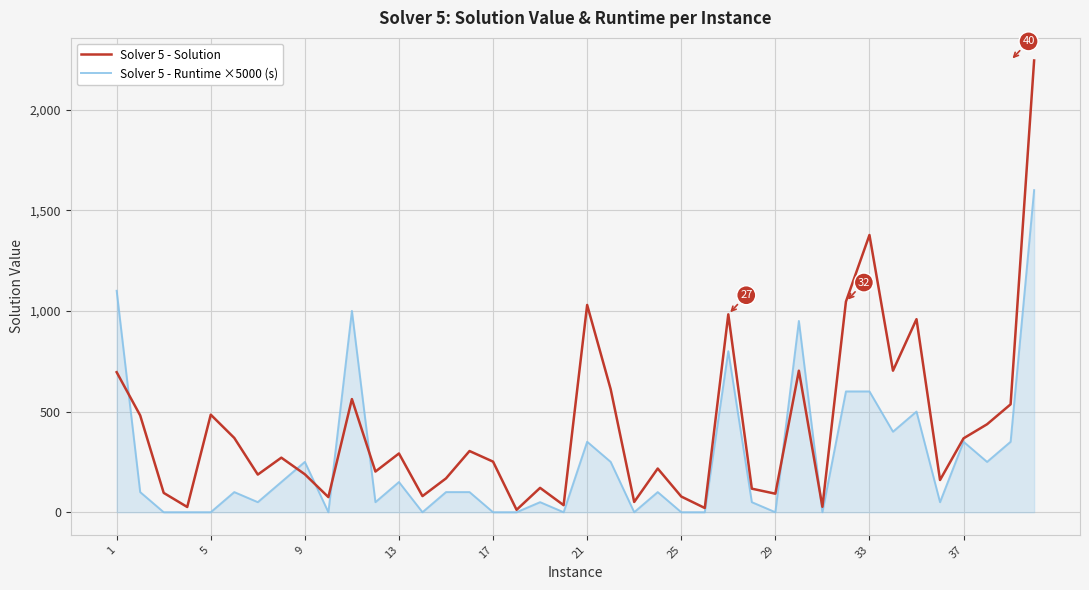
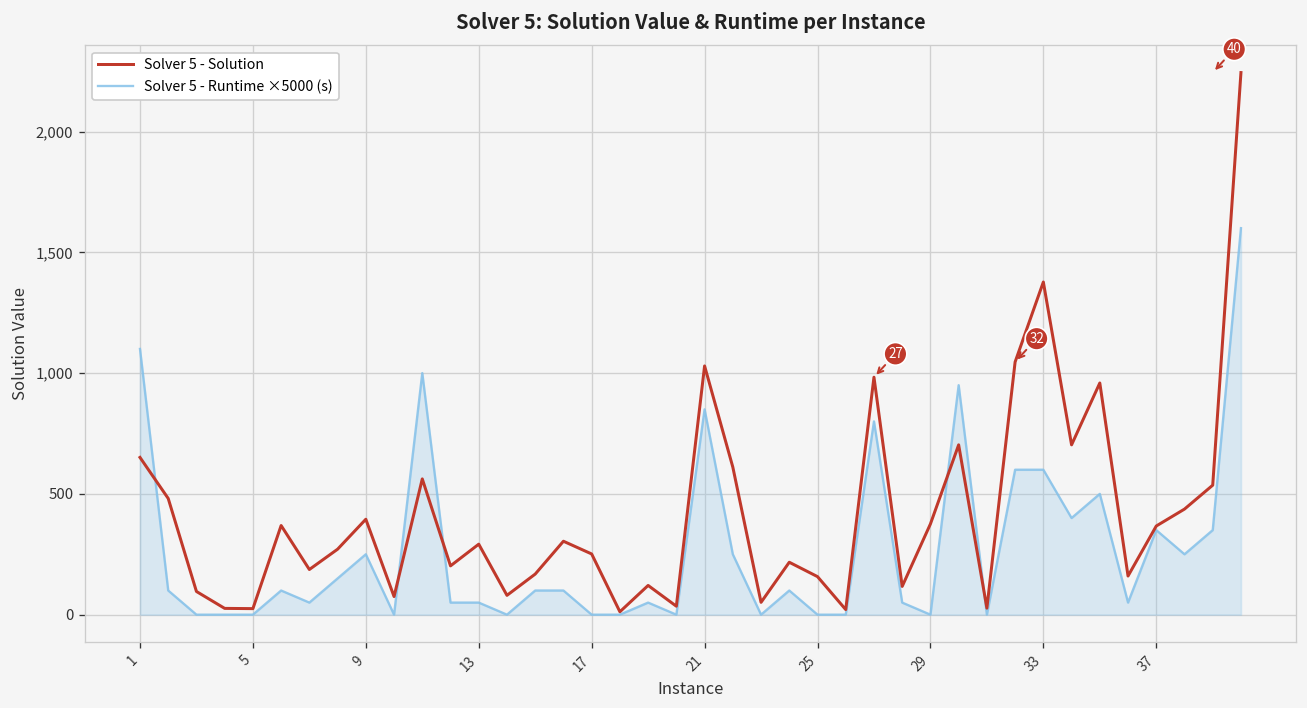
  {
    "Solver 5 - Solution": {
-     "1": "700",
-     "5": "480",
-     "9": "190",
+     "1": "650",
+     "5": "30",
+     "9": "400",
      "13": "290",
      "17": "250",
      "21": "1,030",
-     "25": "80",
-     "29": "90",
+     "25": "160",
+     "29": "380",
      "33": "1,380",
      "37": "370"
    },
    "Solver 5 - Runtime ×5000 (s)": {
      "1": "1,100",
      "5": "0",
      "9": "250",
-     "13": "150",
+     "13": "50",
      "17": "0",
-     "21": "350",
+     "21": "850",
      "25": "0",
      "29": "0",
      "33": "600",
      "37": "350"
    }
  }
